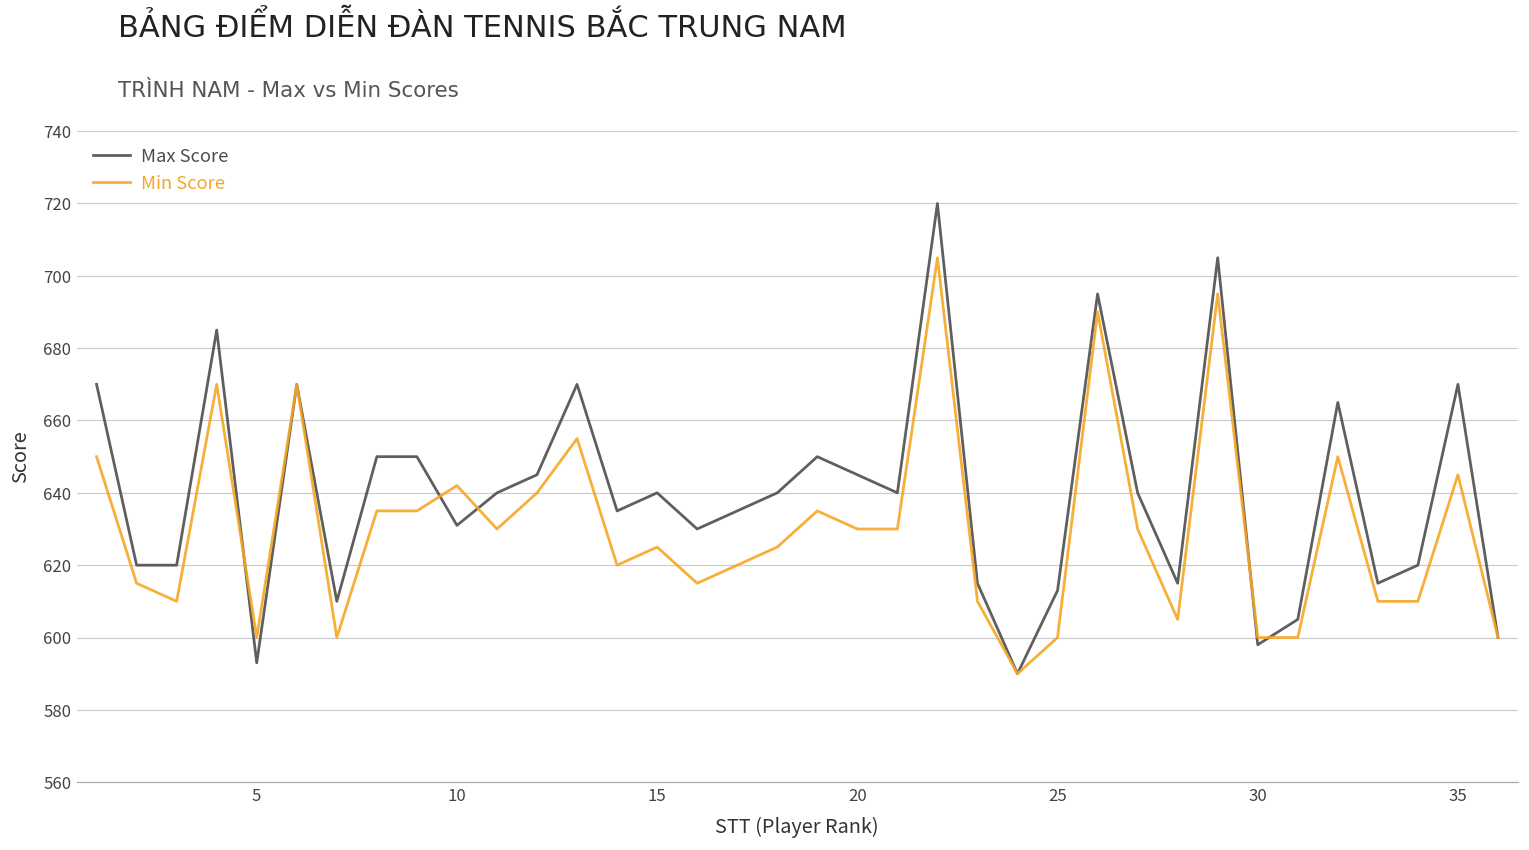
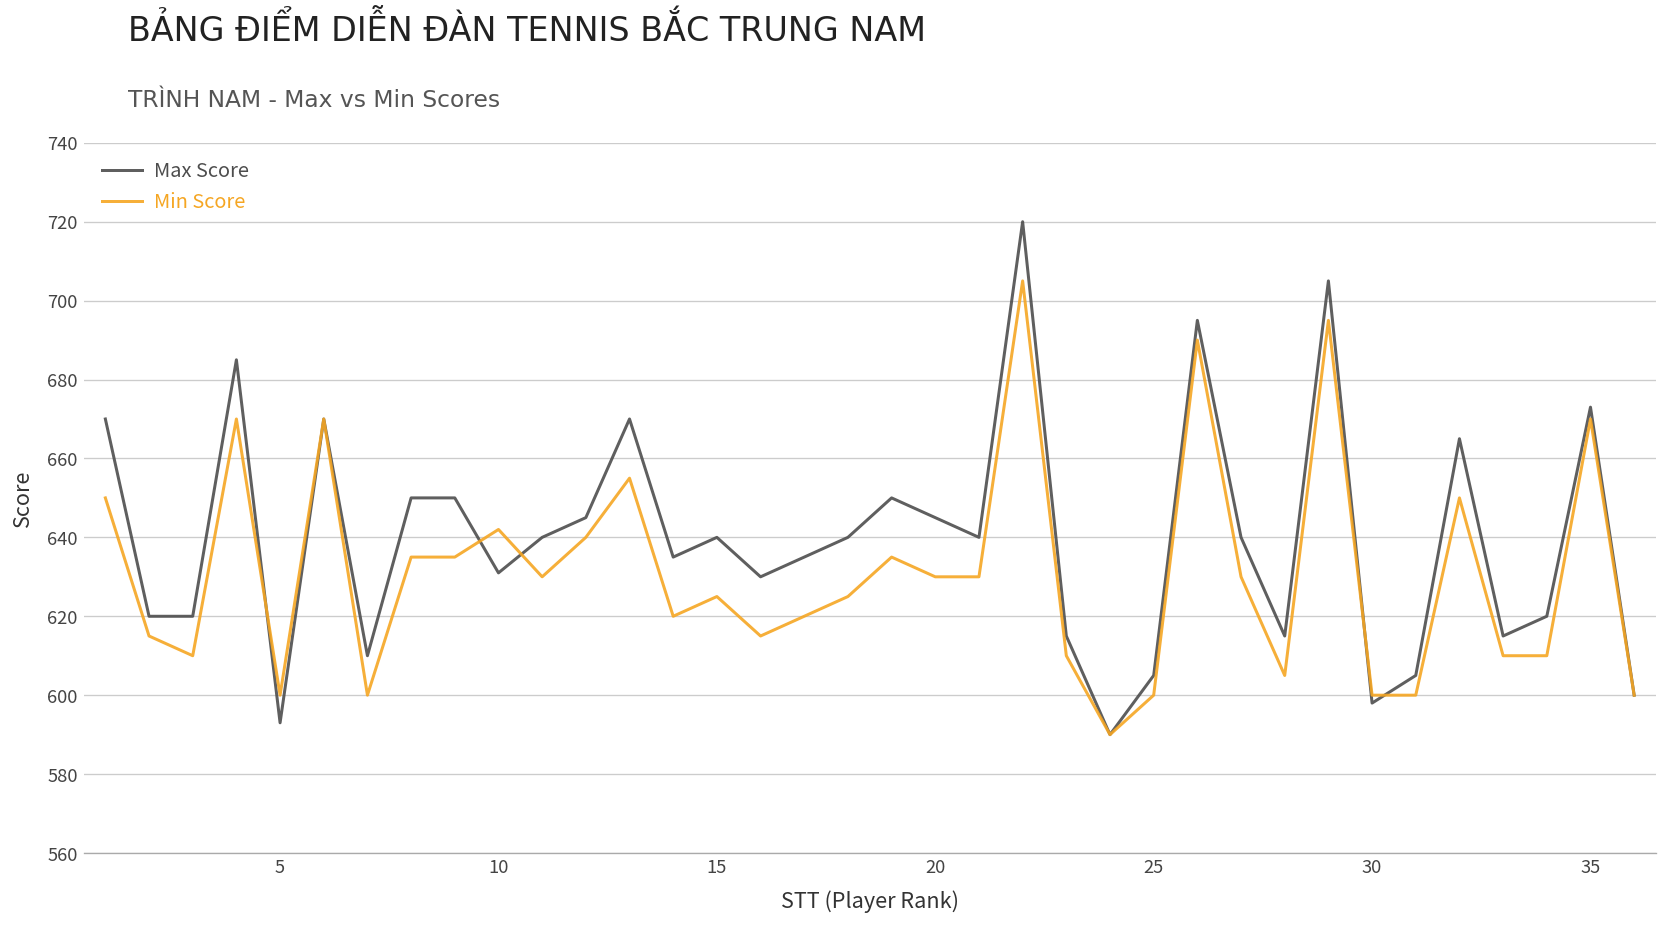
  {
    "Max Score": {
      "5": 593,
      "10": 631,
      "15": 640,
      "20": 645,
-     "25": 613,
+     "25": 605,
      "30": 598,
-     "35": 670
+     "35": 673
    },
    "Min Score": {
      "5": 600,
      "10": 642,
      "15": 625,
      "20": 630,
      "25": 600,
      "30": 600,
-     "35": 645
+     "35": 670
    }
  }
